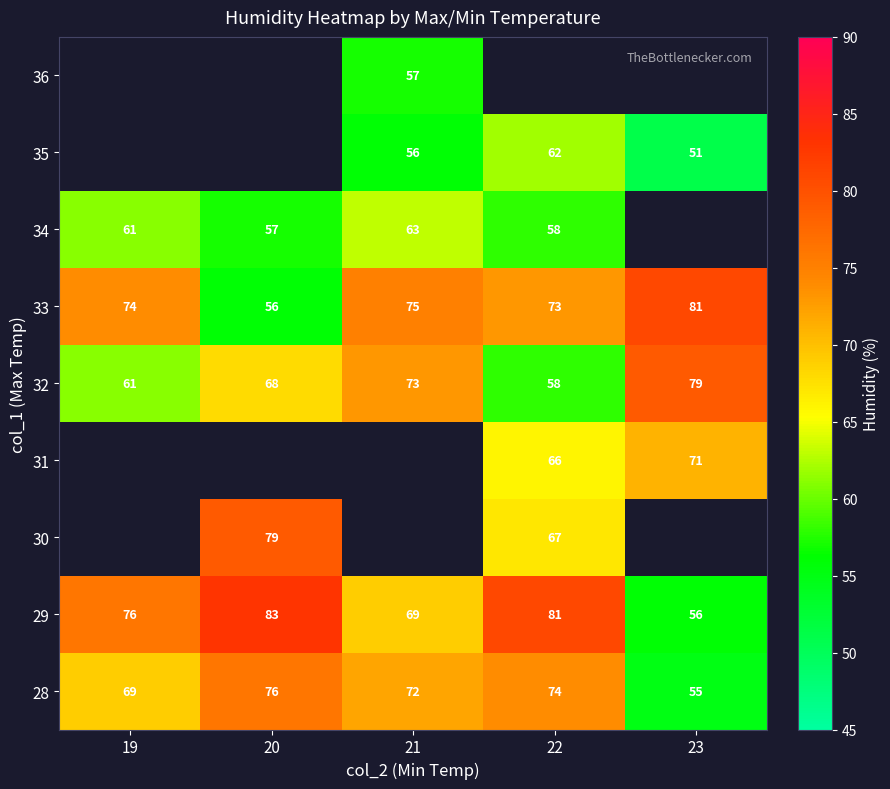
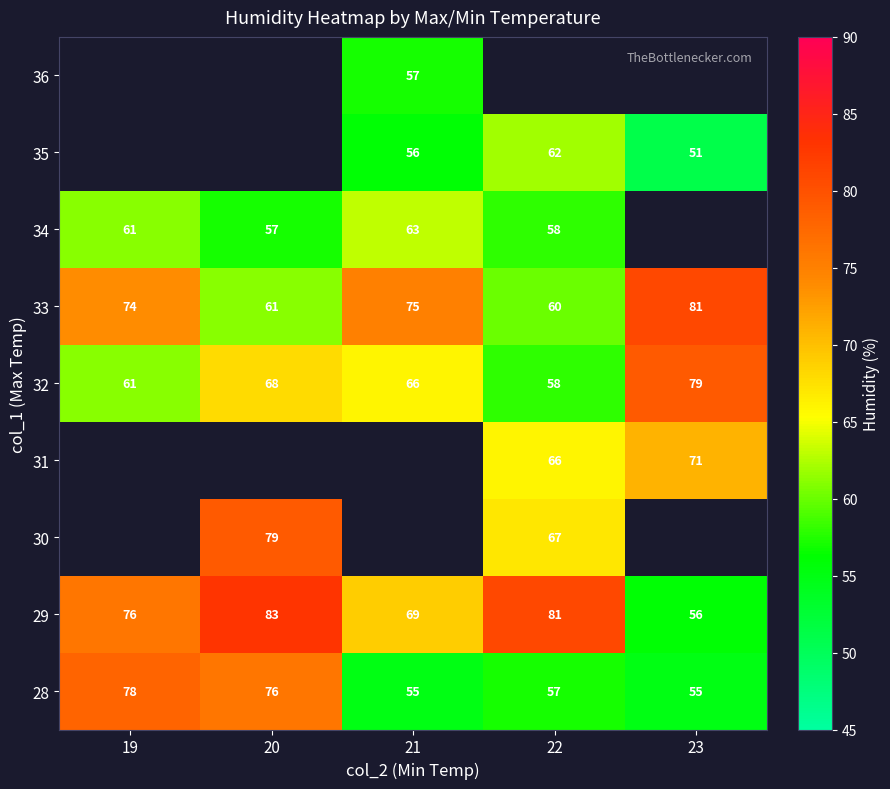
  {
    "36": {
      "21": 57
    },
    "35": {
      "21": 56,
      "22": 62,
      "23": 51
    },
    "34": {
      "19": 61,
      "20": 57,
      "21": 63,
      "22": 58
    },
    "33": {
      "19": 74,
-     "20": 56,
+     "20": 61,
      "21": 75,
-     "22": 73,
+     "22": 60,
      "23": 81
    },
    "32": {
      "19": 61,
      "20": 68,
-     "21": 73,
+     "21": 66,
      "22": 58,
      "23": 79
    },
    "31": {
      "22": 66,
      "23": 71
    },
    "30": {
      "20": 79,
      "22": 67
    },
    "29": {
      "19": 76,
      "20": 83,
      "21": 69,
      "22": 81,
      "23": 56
    },
    "28": {
-     "19": 69,
+     "19": 78,
      "20": 76,
-     "21": 72,
-     "22": 74,
+     "21": 55,
+     "22": 57,
      "23": 55
    }
  }
